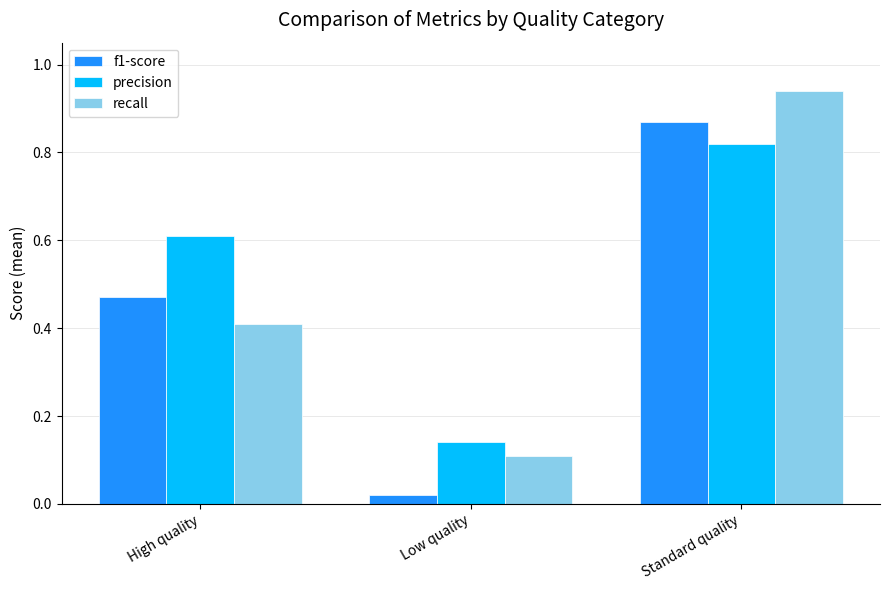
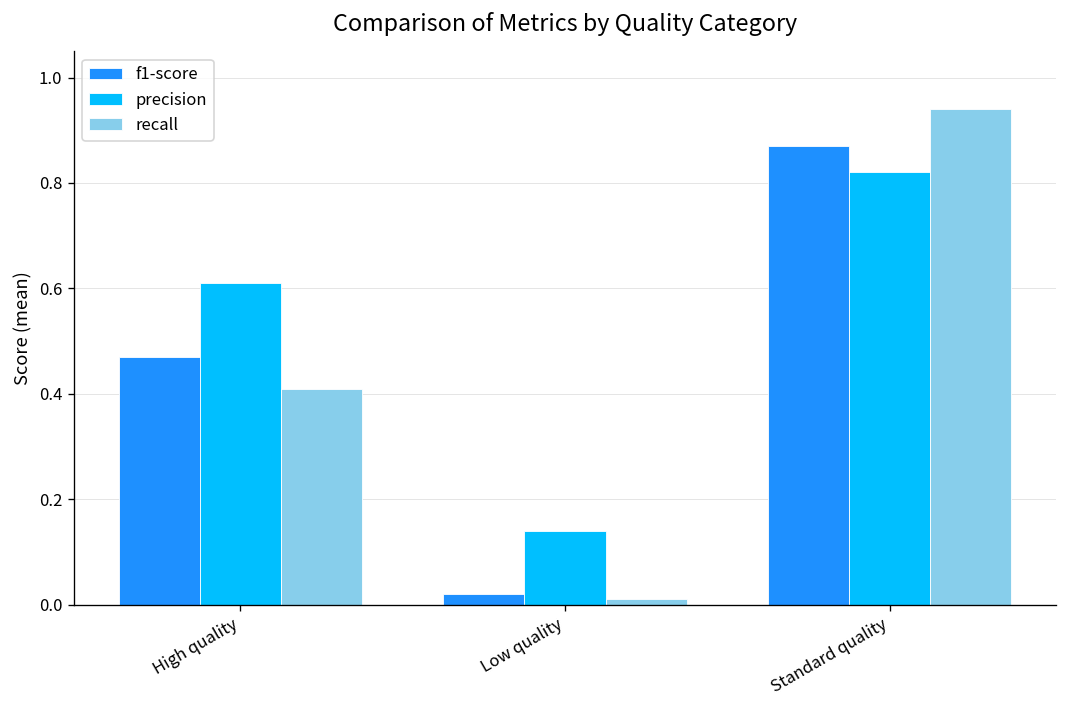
  {
    "recall": {
      "High quality": 0.41,
-     "Low quality": 0.11,
+     "Low quality": 0.01,
      "Standard quality": 0.94
    }
  }
